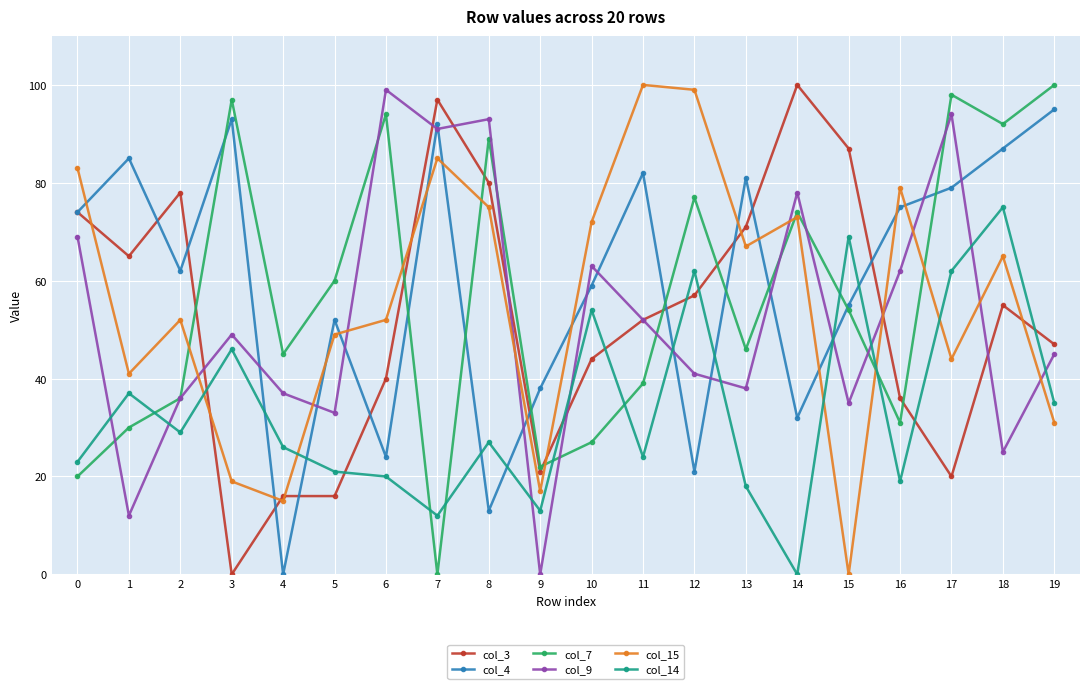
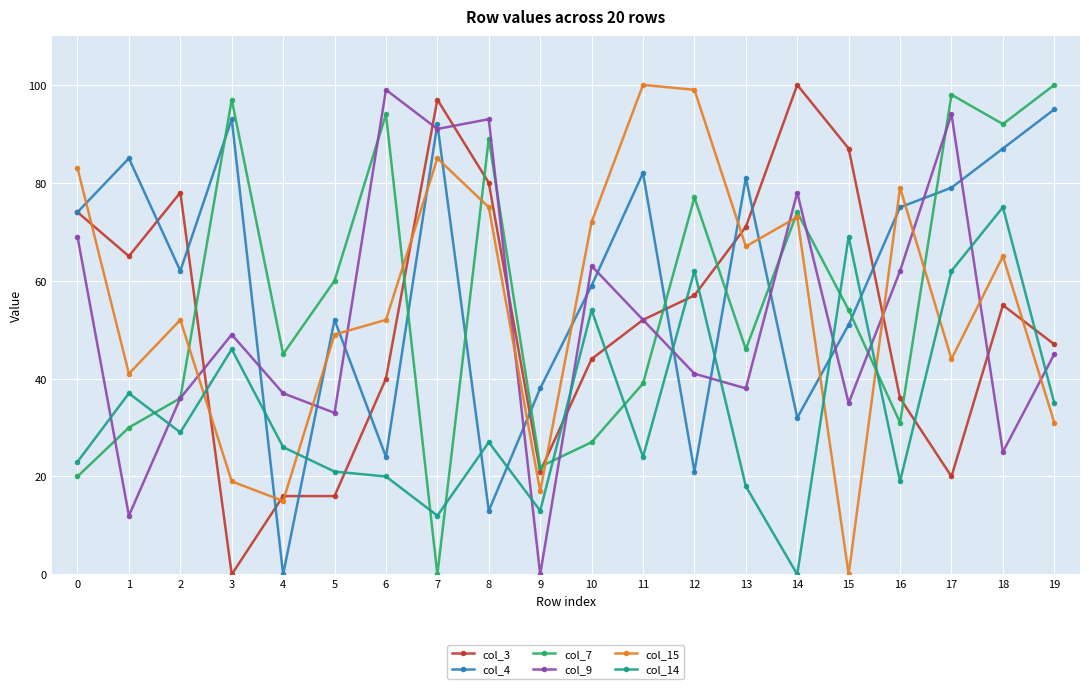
  {
    "col_3": {
      "1": 65,
      "2": 78,
      "3": 0,
      "4": 16,
      "5": 16,
      "6": 40,
      "7": 97,
      "8": 80,
      "9": 21,
      "10": 44,
      "12": 57,
      "13": 71,
      "14": 100,
      "15": 87,
      "16": 36,
      "17": 20,
      "18": 55,
      "19": 47
    },
    "col_4": {
      "1": 85,
      "2": 62,
      "3": 93,
      "4": 0,
      "5": 52,
      "6": 24,
      "7": 92,
      "8": 13,
      "9": 38,
      "10": 59,
      "11": 82,
      "12": 21,
      "13": 81,
      "14": 32,
-     "15": 55,
+     "15": 51,
      "16": 75,
      "17": 79,
      "18": 87,
      "19": 95
    },
    "col_9": {
      "0": 69,
      "1": 12,
      "3": 49,
      "4": 37,
      "5": 33,
      "6": 99,
      "7": 91,
      "8": 93,
      "9": 0,
      "10": 63,
      "12": 41,
      "13": 38,
      "14": 78,
      "15": 35,
      "16": 62,
      "17": 94,
      "18": 25,
      "19": 45
    },
    "col_15": {
      "0": 83,
      "1": 41,
      "2": 52,
      "3": 19,
      "4": 15,
      "5": 49,
      "6": 52,
      "7": 85,
      "8": 75,
      "9": 17,
      "10": 72,
      "11": 100,
      "12": 99,
      "13": 67,
      "14": 73,
      "15": 0,
      "16": 79,
      "17": 44,
      "18": 65,
      "19": 31
    }
  }
